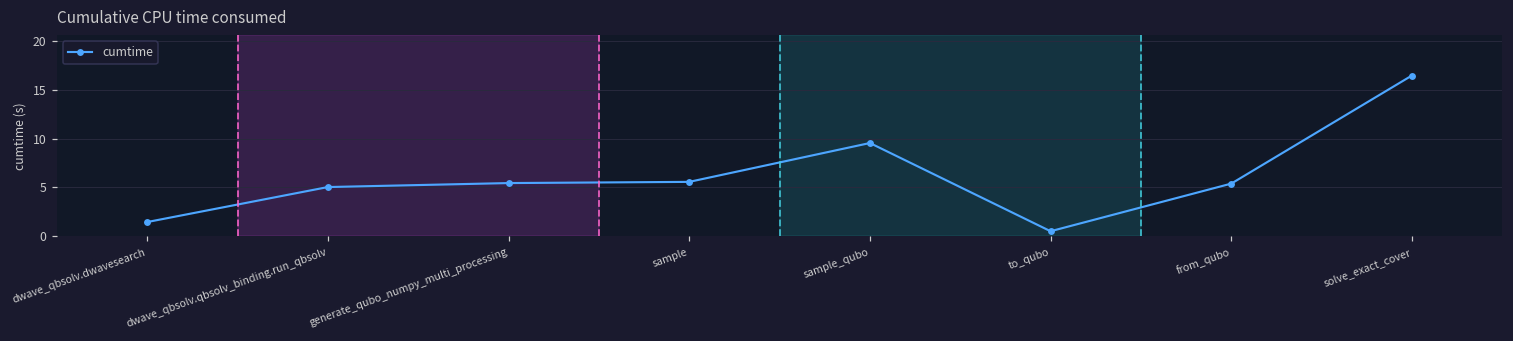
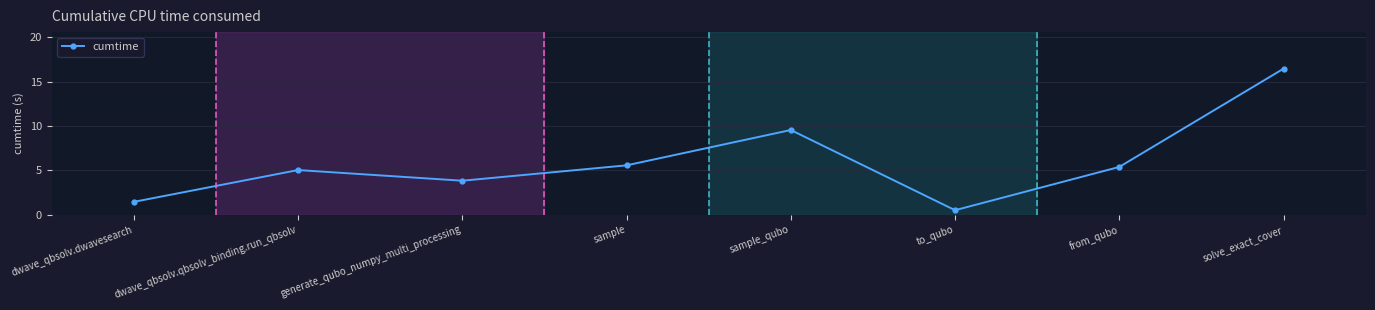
  {
    "dwave_qbsolv.dwavesearch": 1,
    "dwave_qbsolv.qbsolv_binding.run_qbsolv": 5,
-   "generate_qubo_numpy_multi_processing": 5,
+   "generate_qubo_numpy_multi_processing": 4,
    "sample": 6,
    "sample_qubo": 10,
    "to_qubo": 1,
    "from_qubo": 5,
    "solve_exact_cover": 16
  }
